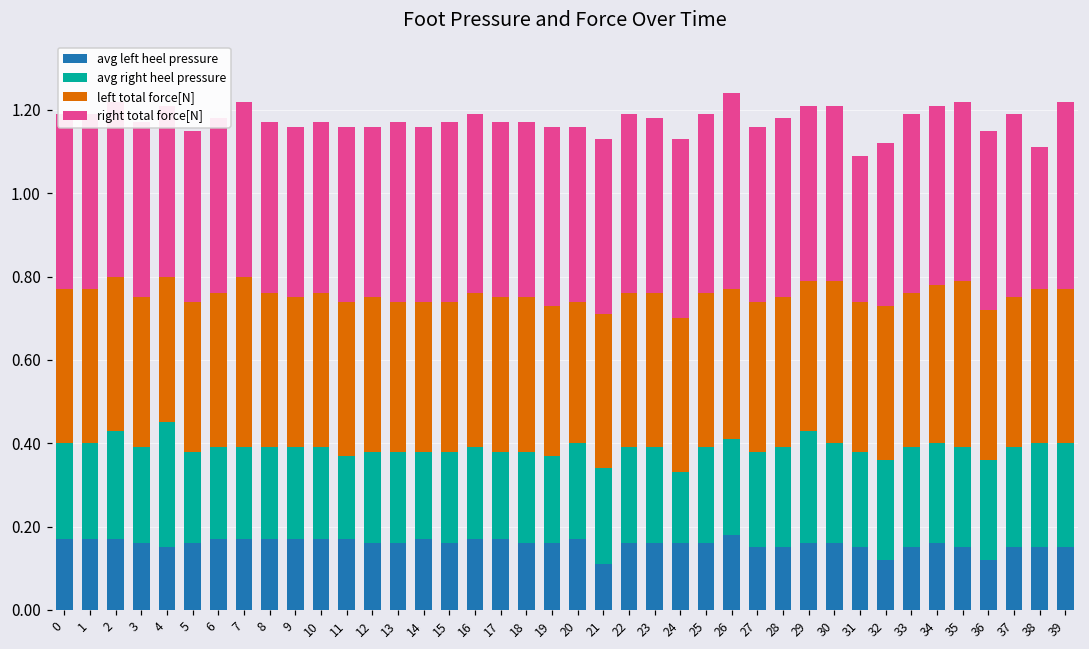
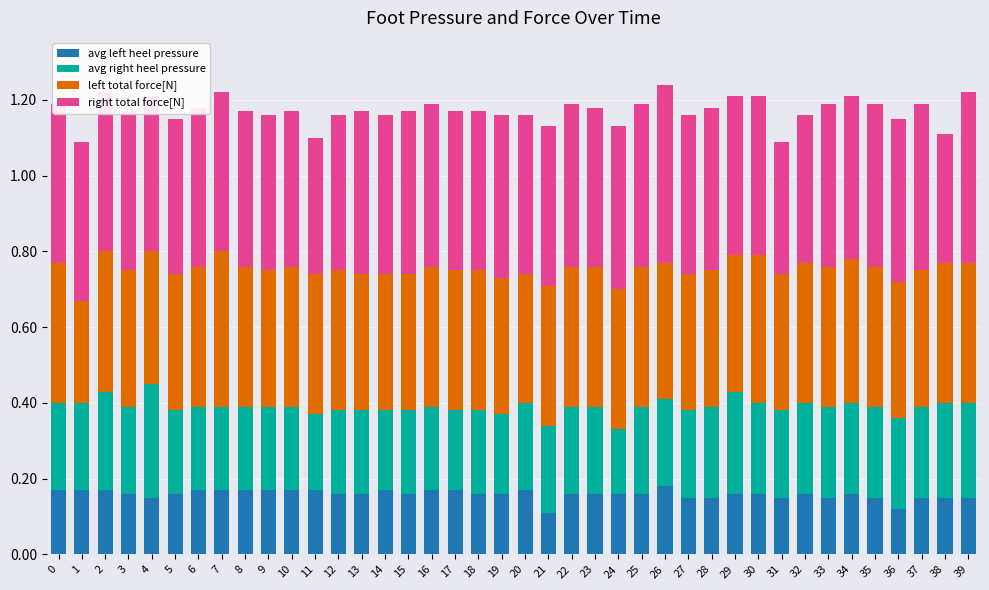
  {
    "avg left heel pressure": {
      "0": 0.17,
      "1": 0.17,
      "2": 0.17,
      "3": 0.16,
      "4": 0.15,
      "5": 0.16,
      "6": 0.17,
      "7": 0.17,
      "8": 0.17,
      "9": 0.17,
      "10": 0.17,
      "11": 0.17,
      "12": 0.16,
      "13": 0.16,
      "14": 0.17,
      "15": 0.16,
      "16": 0.17,
      "17": 0.17,
      "18": 0.16,
      "19": 0.16,
      "20": 0.17,
      "21": 0.11,
      "22": 0.16,
      "23": 0.16,
      "24": 0.16,
      "25": 0.16,
      "26": 0.18,
      "27": 0.15,
      "28": 0.15,
      "29": 0.16,
      "30": 0.16,
      "31": 0.15,
-     "32": 0.12,
+     "32": 0.16,
      "33": 0.15,
      "34": 0.16,
      "35": 0.15,
      "36": 0.12,
      "37": 0.15,
      "38": 0.15,
      "39": 0.15
    },
    "avg right heel pressure": {
      "0": 0.23,
      "1": 0.23,
      "2": 0.26,
      "3": 0.23,
      "4": 0.30,
      "5": 0.22,
      "6": 0.22,
      "7": 0.22,
      "8": 0.22,
      "9": 0.22,
      "10": 0.22,
      "11": 0.20,
      "12": 0.22,
      "13": 0.22,
      "14": 0.21,
      "15": 0.22,
      "16": 0.22,
      "17": 0.21,
      "18": 0.22,
      "19": 0.21,
      "20": 0.23,
      "21": 0.23,
      "22": 0.23,
      "23": 0.23,
      "24": 0.17,
      "25": 0.23,
      "26": 0.23,
      "27": 0.23,
      "28": 0.24,
      "29": 0.27,
      "30": 0.24,
      "31": 0.23,
      "32": 0.24,
      "33": 0.24,
      "34": 0.24,
      "35": 0.24,
      "36": 0.24,
      "37": 0.24,
      "38": 0.25,
      "39": 0.25
    },
    "left total force[N]": {
      "0": 0.37,
-     "1": 0.37,
+     "1": 0.27,
      "2": 0.37,
      "3": 0.36,
      "4": 0.35,
      "5": 0.36,
      "6": 0.37,
      "7": 0.41,
      "8": 0.37,
      "9": 0.36,
      "10": 0.37,
      "11": 0.37,
      "12": 0.37,
      "13": 0.36,
      "14": 0.36,
      "15": 0.36,
      "16": 0.37,
      "17": 0.37,
      "18": 0.37,
      "19": 0.36,
      "20": 0.34,
      "21": 0.37,
      "22": 0.37,
      "23": 0.37,
      "24": 0.37,
      "25": 0.37,
      "26": 0.36,
      "27": 0.36,
      "28": 0.36,
      "29": 0.36,
      "30": 0.39,
      "31": 0.36,
      "32": 0.37,
      "33": 0.37,
      "34": 0.38,
-     "35": 0.40,
+     "35": 0.37,
      "36": 0.36,
      "37": 0.36,
      "38": 0.37,
      "39": 0.37
    },
    "right total force[N]": {
      "5": 0.41,
      "7": 0.42,
      "8": 0.41,
      "9": 0.41,
      "10": 0.41,
-     "11": 0.42,
+     "11": 0.36,
      "12": 0.41,
      "13": 0.43,
      "14": 0.42,
      "15": 0.43,
      "16": 0.43,
      "17": 0.42,
      "18": 0.42,
      "19": 0.43,
      "20": 0.42,
      "21": 0.42,
      "22": 0.43,
      "23": 0.42,
      "24": 0.43,
      "25": 0.43,
      "26": 0.47,
      "27": 0.42,
      "28": 0.43,
      "29": 0.42,
      "30": 0.42,
      "31": 0.35,
      "32": 0.39,
      "33": 0.43,
      "34": 0.43,
      "35": 0.43,
      "36": 0.43,
      "37": 0.44,
      "38": 0.34,
      "39": 0.45
    }
  }
